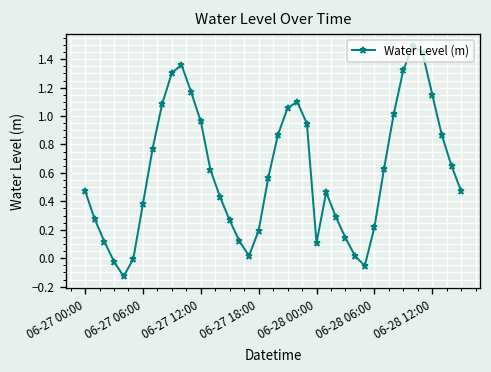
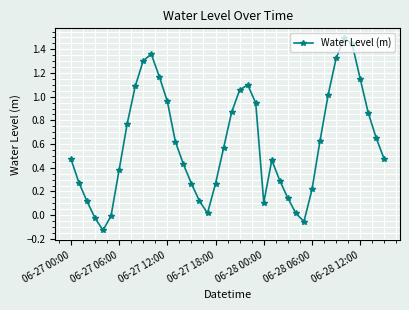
  {
    "06-27 00:00": 0.48,
    "06-27 06:00": 0.38,
    "06-27 12:00": 0.96,
-   "06-27 18:00": 0.19,
+   "06-27 18:00": 0.27,
    "06-28 00:00": 0.11,
    "06-28 06:00": 0.22,
    "06-28 12:00": 1.15
  }
